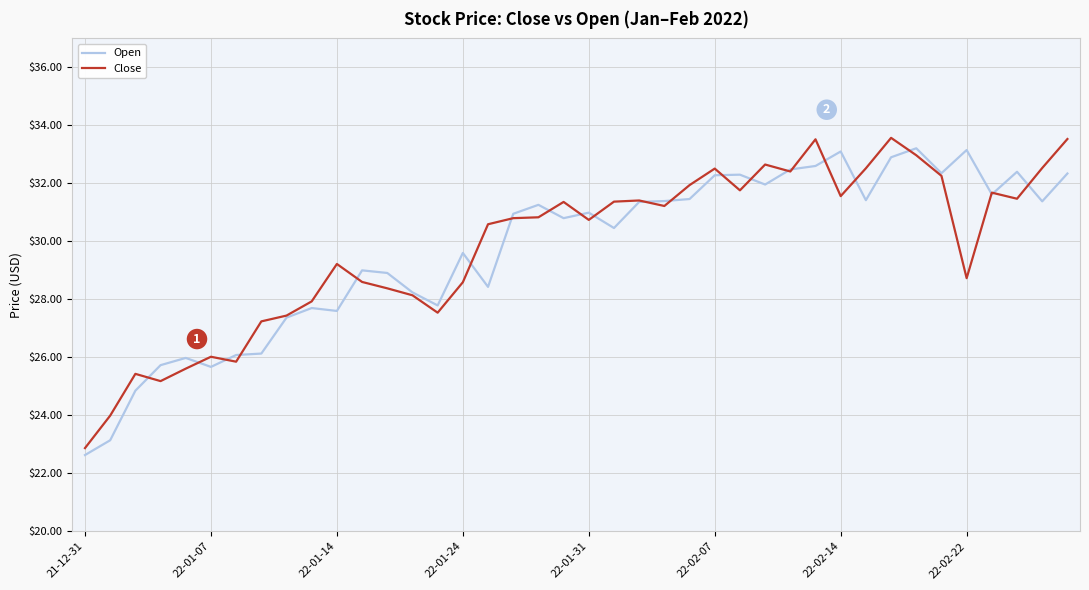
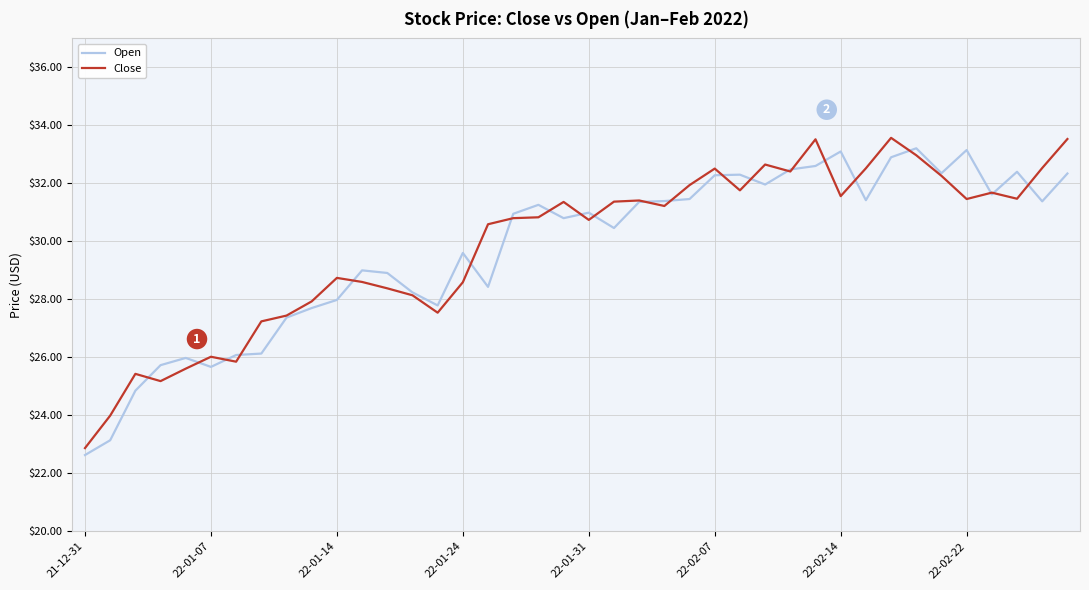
  {
    "Open": {
      "21-12-31": "$22.6",
      "22-01-07": "$25.7",
-     "22-01-14": "$27.6",
+     "22-01-14": "$28.0",
      "22-01-24": "$29.6",
      "22-01-31": "$31.0",
      "22-02-07": "$32.3",
      "22-02-14": "$33.1",
      "22-02-22": "$33.2"
    },
    "Close": {
      "21-12-31": "$22.9",
      "22-01-07": "$26.0",
-     "22-01-14": "$29.2",
+     "22-01-14": "$28.7",
      "22-01-24": "$28.6",
      "22-01-31": "$30.7",
      "22-02-07": "$32.5",
      "22-02-14": "$31.6",
-     "22-02-22": "$28.7"
+     "22-02-22": "$31.5"
    }
  }
